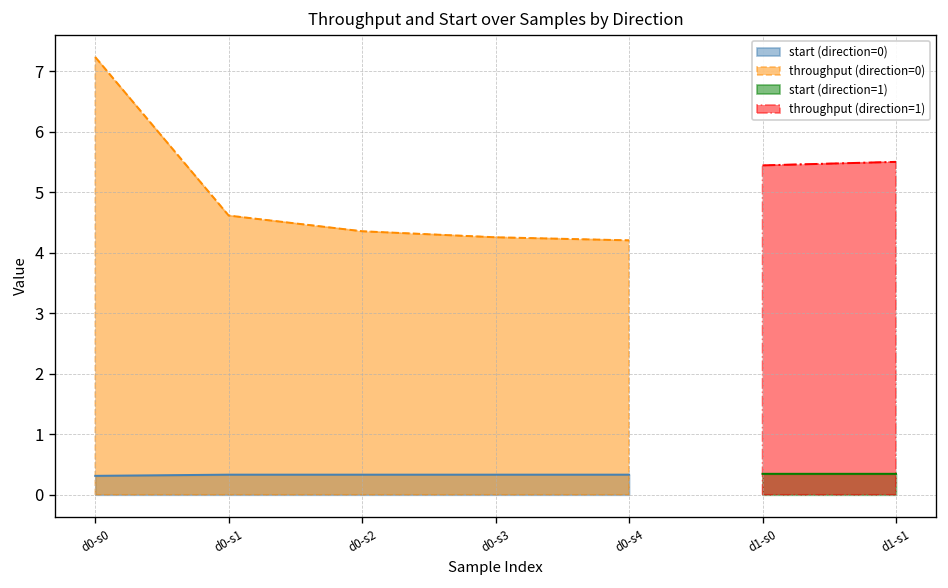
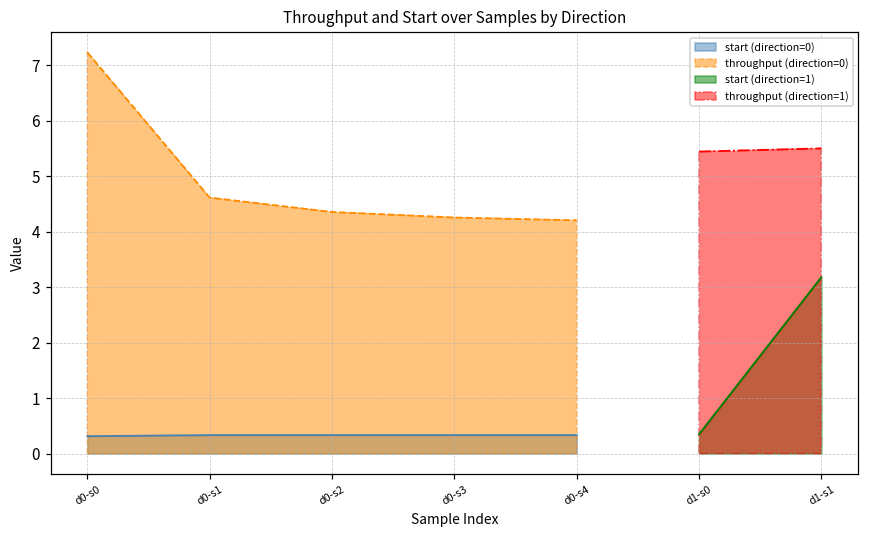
  {
    "start (direction=0)": {
      "d0-s0": 0.3,
      "d0-s1": 0.3,
      "d0-s2": 0.3,
      "d0-s3": 0.3,
      "d0-s4": 0.3
    },
    "throughput (direction=0)": {
      "d0-s0": 7.2,
      "d0-s1": 4.6,
      "d0-s2": 4.4,
      "d0-s3": 4.3,
      "d0-s4": 4.2
    },
    "start (direction=1)": {
      "d1-s0": 0.3,
-     "d1-s1": 0.3
+     "d1-s1": 3.2
    },
    "throughput (direction=1)": {
      "d1-s0": 5.4,
      "d1-s1": 5.5
    }
  }
